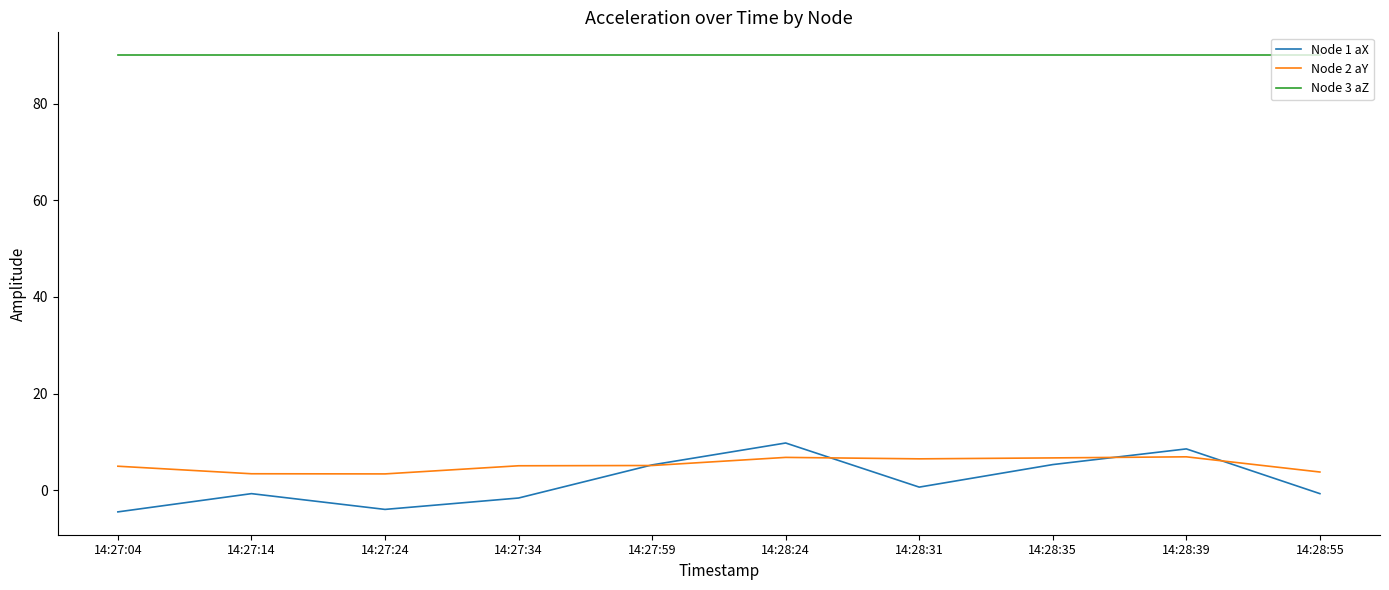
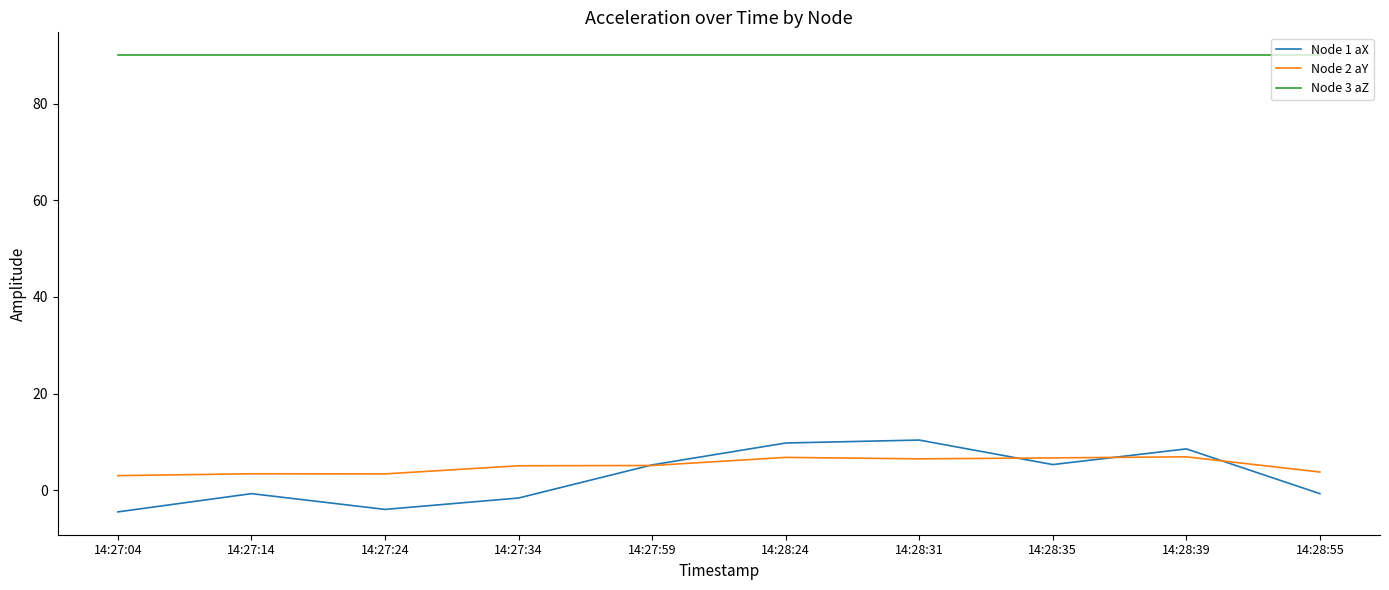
  {
    "Node 1 aX": {
      "14:27:04": -4,
      "14:27:14": -1,
      "14:27:24": -4,
      "14:27:34": -2,
      "14:28:24": 10,
-     "14:28:31": 1,
+     "14:28:31": 10,
      "14:28:35": 5,
      "14:28:39": 9,
      "14:28:55": -1
    },
    "Node 2 aY": {
-     "14:27:04": 5,
+     "14:27:04": 3,
      "14:27:14": 3,
      "14:27:24": 3,
      "14:27:34": 5,
      "14:28:24": 7,
      "14:28:31": 7,
      "14:28:35": 7,
      "14:28:39": 7,
      "14:28:55": 4
    },
    "Node 3 aZ": {
      "14:27:04": 90,
      "14:27:14": 90,
      "14:27:24": 90,
      "14:27:34": 90,
      "14:27:59": 90,
      "14:28:24": 90,
      "14:28:31": 90,
      "14:28:35": 90,
      "14:28:39": 90
    }
  }
